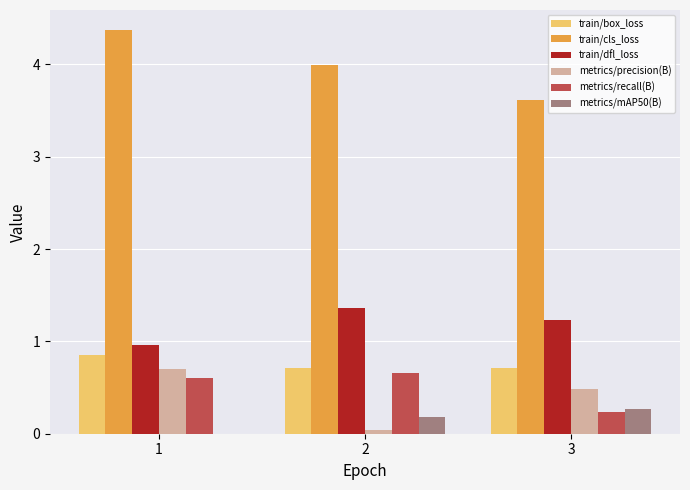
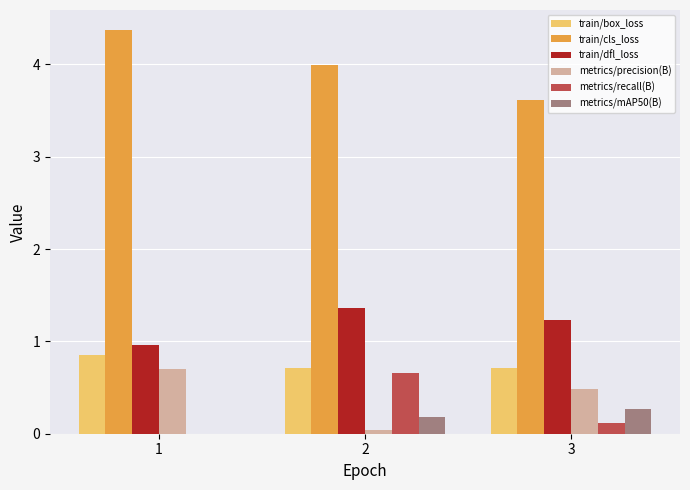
  {
    "train/dfl_loss": {
      "1": 1.0,
      "2": 1.4,
      "3": 1.2
    },
    "metrics/precision(B)": {
      "1": 0.7,
      "2": 0.0,
      "3": 0.5
    },
    "metrics/recall(B)": {
-     "1": 0.6,
+     "1": 0.0,
      "2": 0.7,
-     "3": 0.2
+     "3": 0.1
    },
    "metrics/mAP50(B)": {
      "1": 0.0,
      "2": 0.2,
      "3": 0.3
    }
  }
